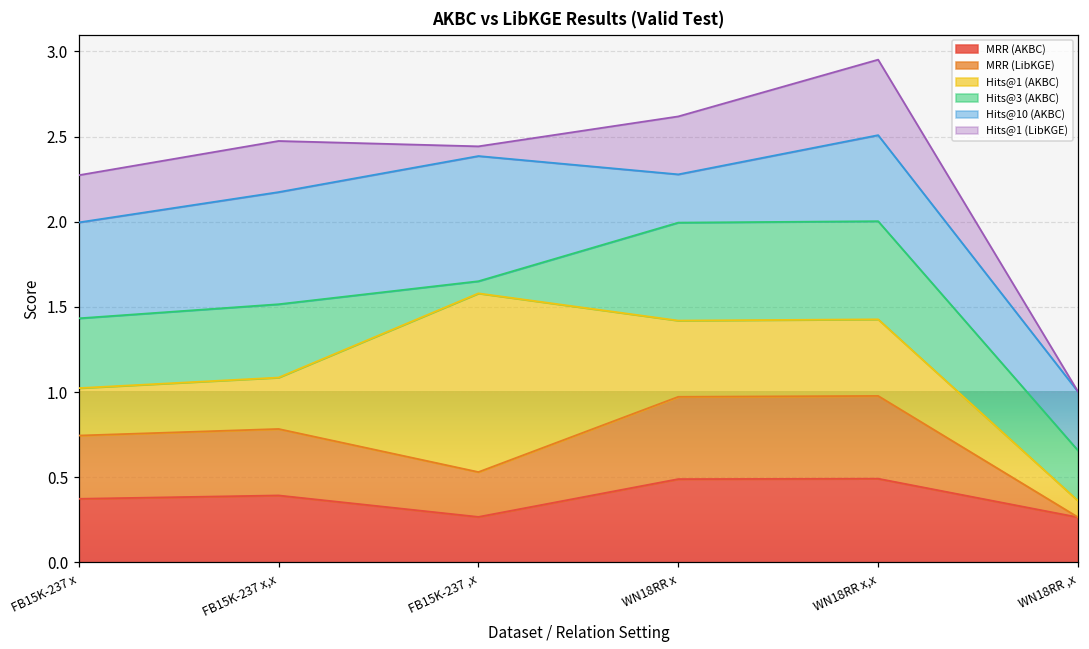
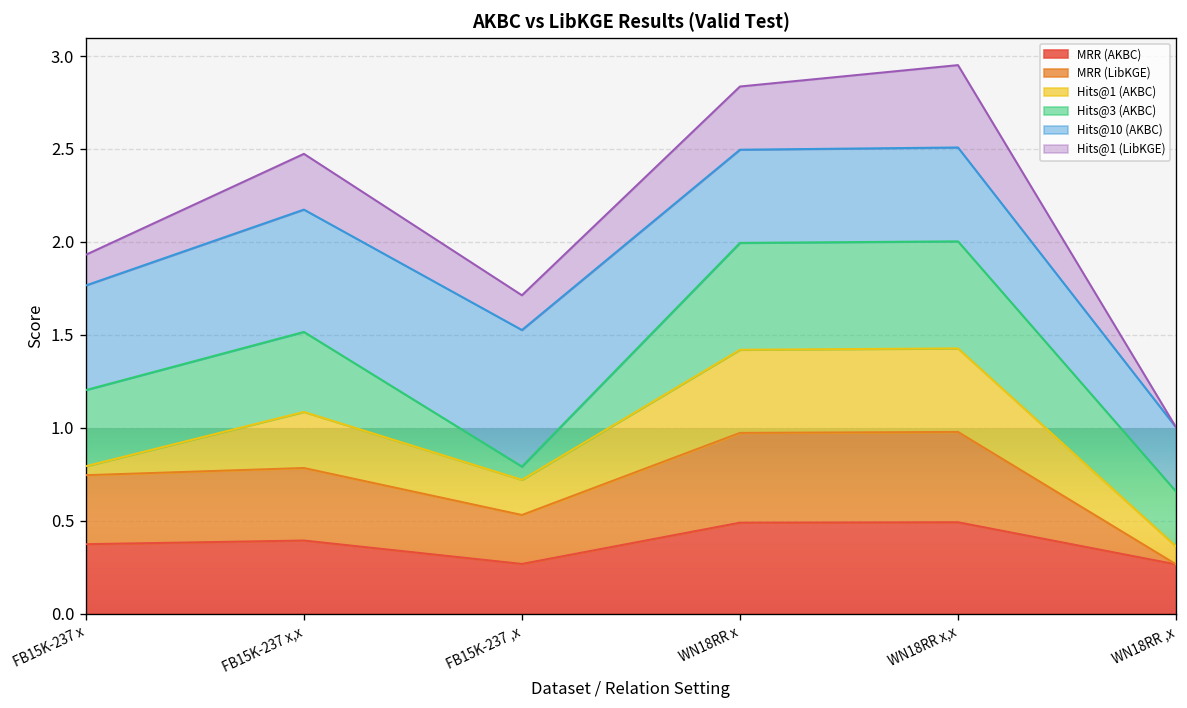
  {
    "Hits@1 (AKBC)": {
-     "FB15K-237 x": 0.28,
+     "FB15K-237 x": 0.05,
      "FB15K-237 x,x": 0.30,
-     "FB15K-237 ,x": 1.05,
+     "FB15K-237 ,x": 0.19,
      "WN18RR x": 0.45,
      "WN18RR x,x": 0.45,
      "WN18RR ,x": 0.10
    },
    "Hits@3 (AKBC)": {
      "FB15K-237 x": 0.41,
      "FB15K-237 x,x": 0.43,
      "FB15K-237 ,x": 0.07,
      "WN18RR x": 0.58,
      "WN18RR x,x": 0.58,
      "WN18RR ,x": 0.30
    },
    "Hits@10 (AKBC)": {
      "FB15K-237 x": 0.56,
      "FB15K-237 x,x": 0.66,
      "FB15K-237 ,x": 0.73,
-     "WN18RR x": 0.28,
+     "WN18RR x": 0.50,
      "WN18RR x,x": 0.51
    },
    "Hits@1 (LibKGE)": {
-     "FB15K-237 x": 0.28,
+     "FB15K-237 x": 0.17,
      "FB15K-237 x,x": 0.30,
-     "FB15K-237 ,x": 0.06,
+     "FB15K-237 ,x": 0.19,
      "WN18RR x": 0.34,
      "WN18RR x,x": 0.44
    }
  }
